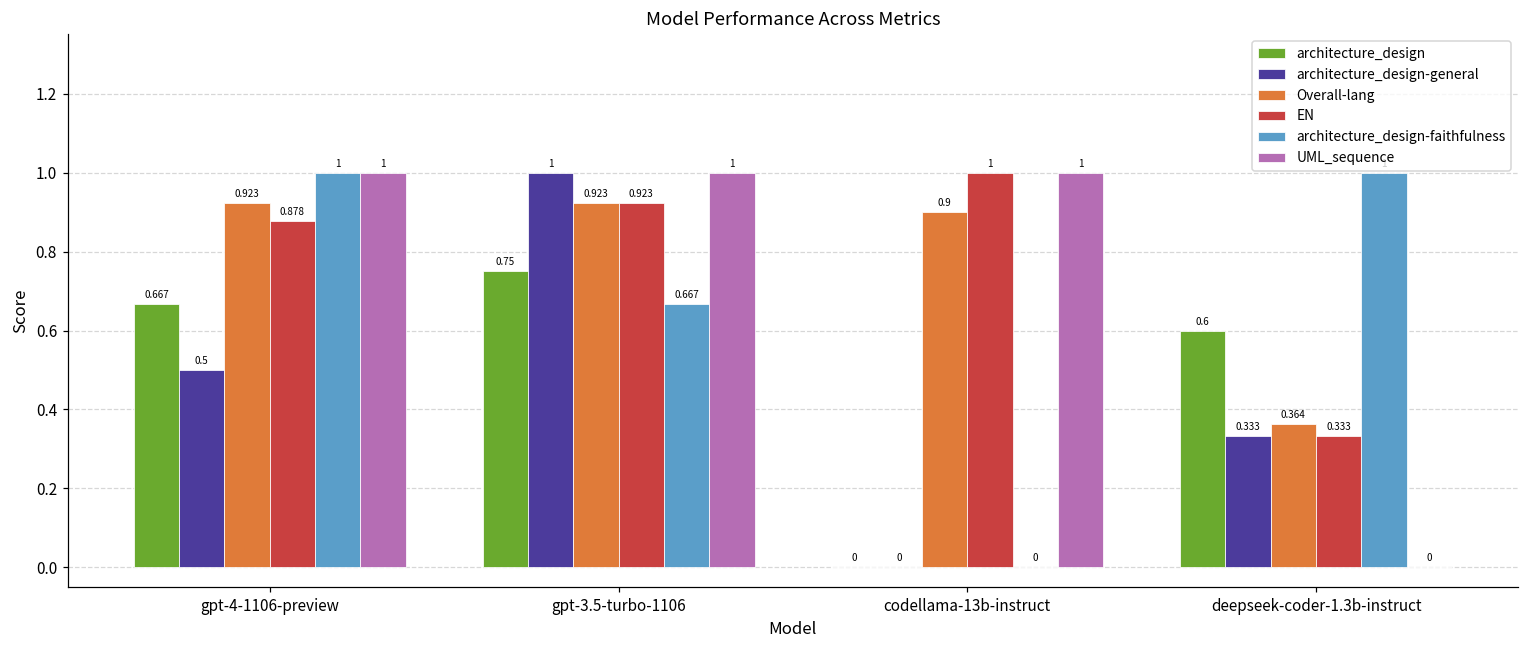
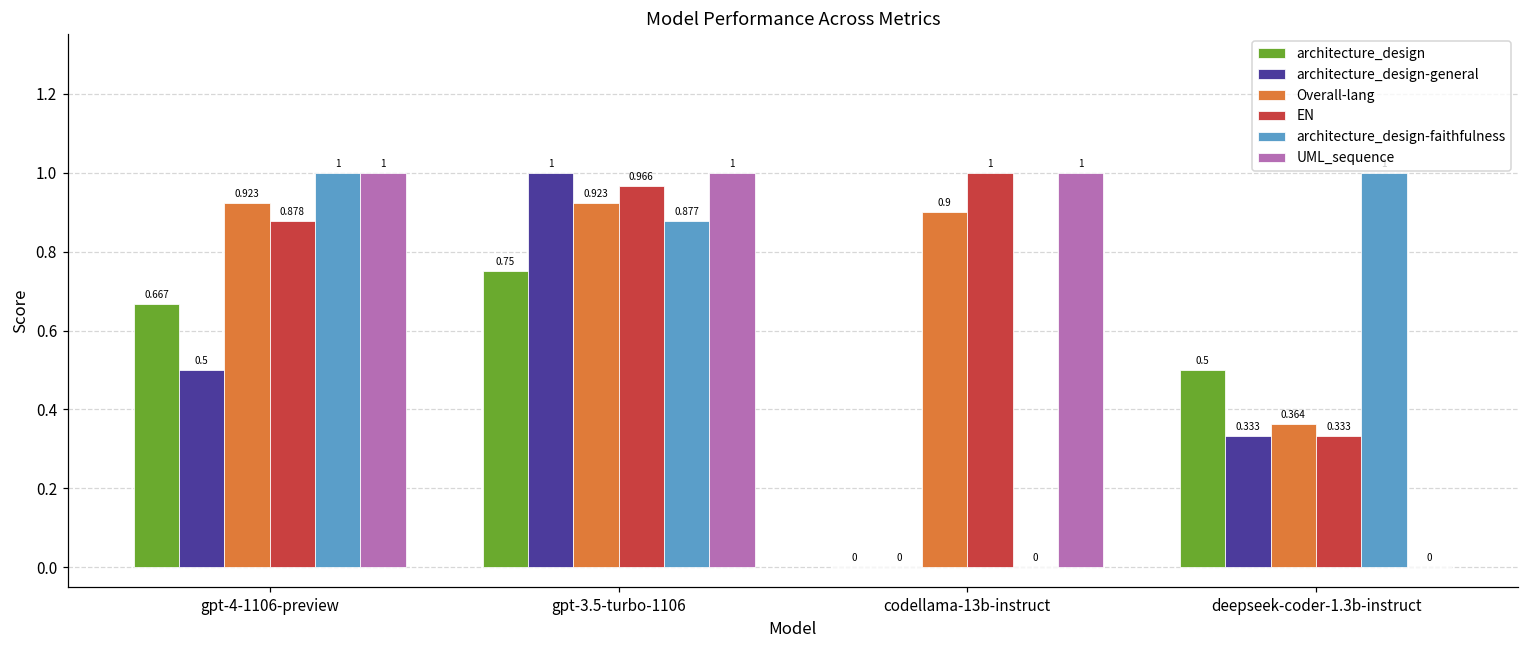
  {
    "architecture_design": {
      "gpt-4-1106-preview": 0.667,
      "gpt-3.5-turbo-1106": 0.75,
      "codellama-13b-instruct": 0,
-     "deepseek-coder-1.3b-instruct": 0.6
+     "deepseek-coder-1.3b-instruct": 0.5
    },
    "architecture_design-general": {
      "gpt-4-1106-preview": 0.5,
      "gpt-3.5-turbo-1106": 1,
      "codellama-13b-instruct": 0,
      "deepseek-coder-1.3b-instruct": 0.333
    },
    "Overall-lang": {
      "gpt-4-1106-preview": 0.923,
      "gpt-3.5-turbo-1106": 0.923,
      "codellama-13b-instruct": 0.9,
      "deepseek-coder-1.3b-instruct": 0.364
    },
    "EN": {
      "gpt-4-1106-preview": 0.878,
-     "gpt-3.5-turbo-1106": 0.923,
+     "gpt-3.5-turbo-1106": 0.966,
      "codellama-13b-instruct": 1,
      "deepseek-coder-1.3b-instruct": 0.333
    },
    "architecture_design-faithfulness": {
      "gpt-4-1106-preview": 1,
-     "gpt-3.5-turbo-1106": 0.667,
+     "gpt-3.5-turbo-1106": 0.877,
      "codellama-13b-instruct": 0
    },
    "UML_sequence": {
      "gpt-4-1106-preview": 1,
      "gpt-3.5-turbo-1106": 1,
      "codellama-13b-instruct": 1,
      "deepseek-coder-1.3b-instruct": 0
    }
  }
